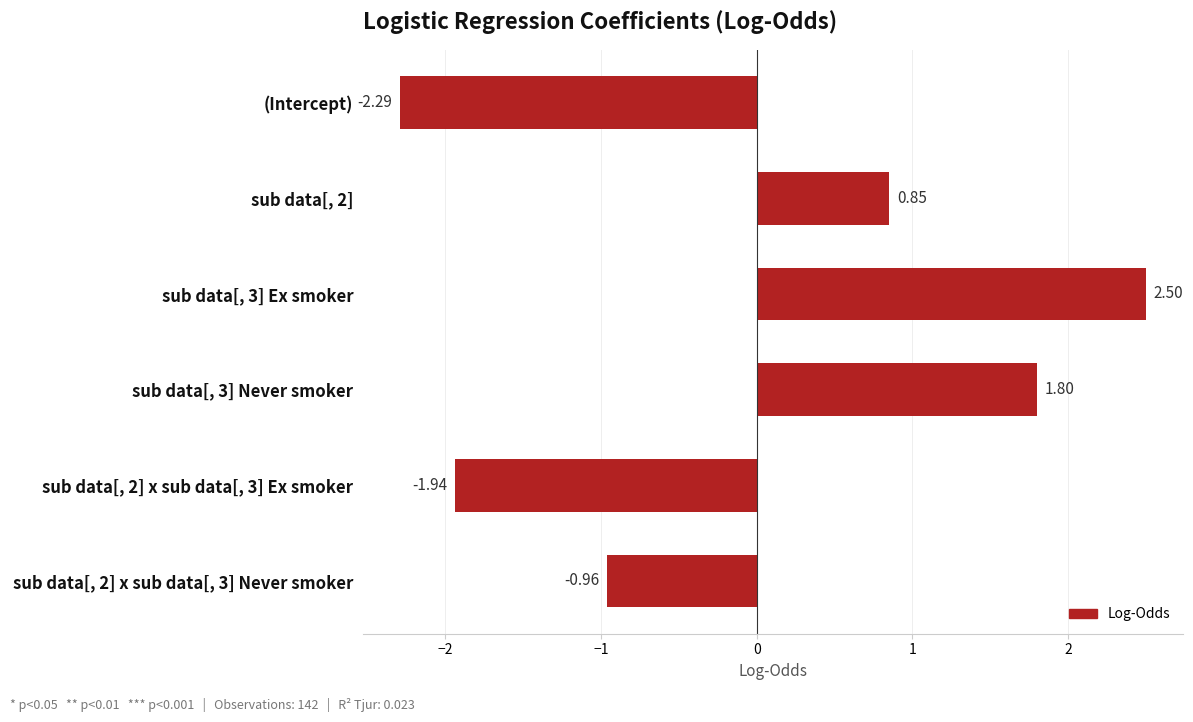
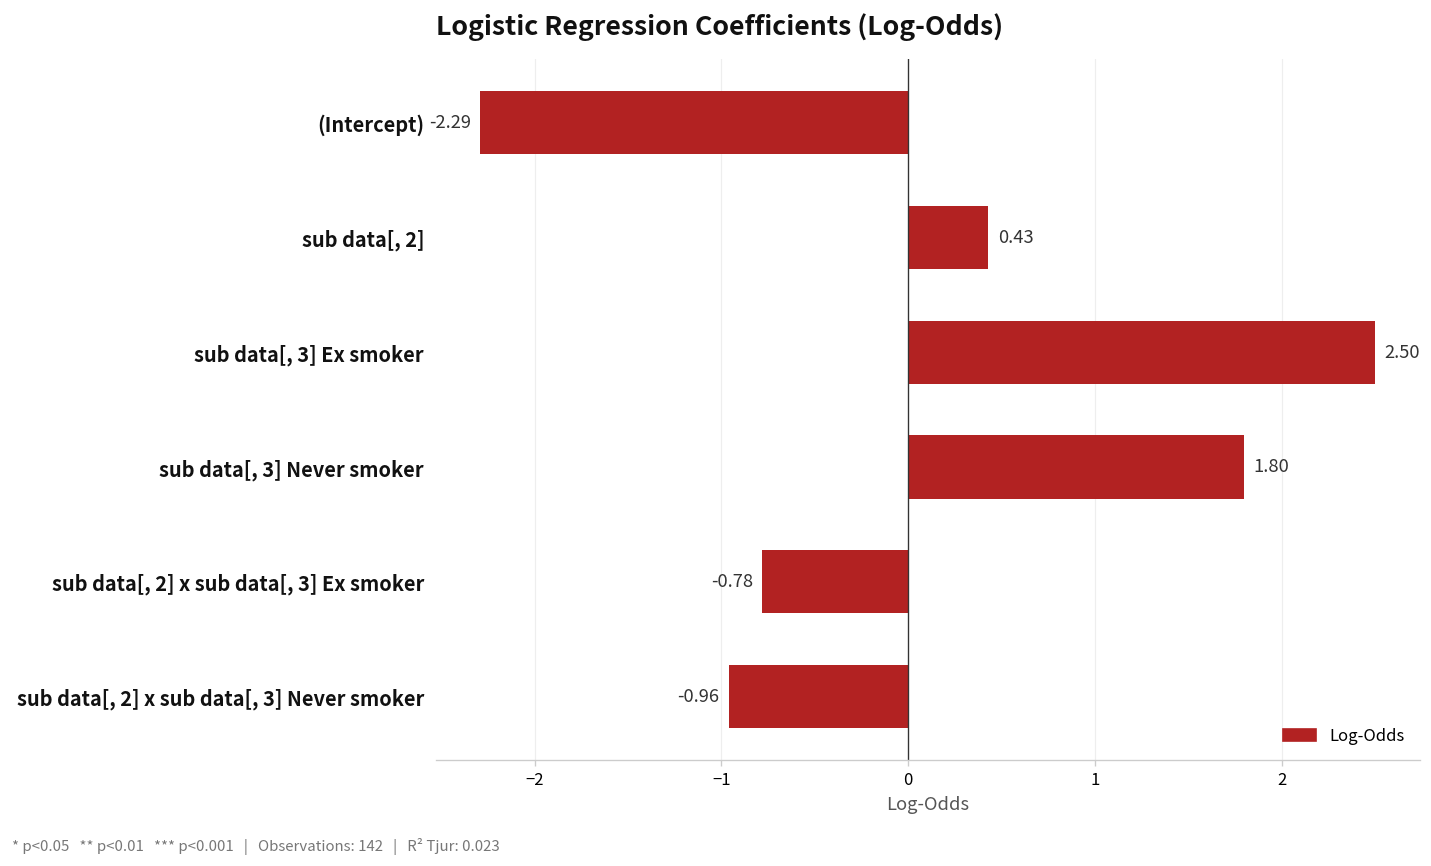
  {
    "(Intercept)": -2.29,
-   "sub data[, 2]": 0.85,
+   "sub data[, 2]": 0.43,
    "sub data[, 3] Ex smoker": 2.50,
    "sub data[, 3] Never smoker": 1.80,
-   "sub data[, 2] x sub data[, 3] Ex smoker": -1.94,
+   "sub data[, 2] x sub data[, 3] Ex smoker": -0.78,
    "sub data[, 2] x sub data[, 3] Never smoker": -0.96
  }
